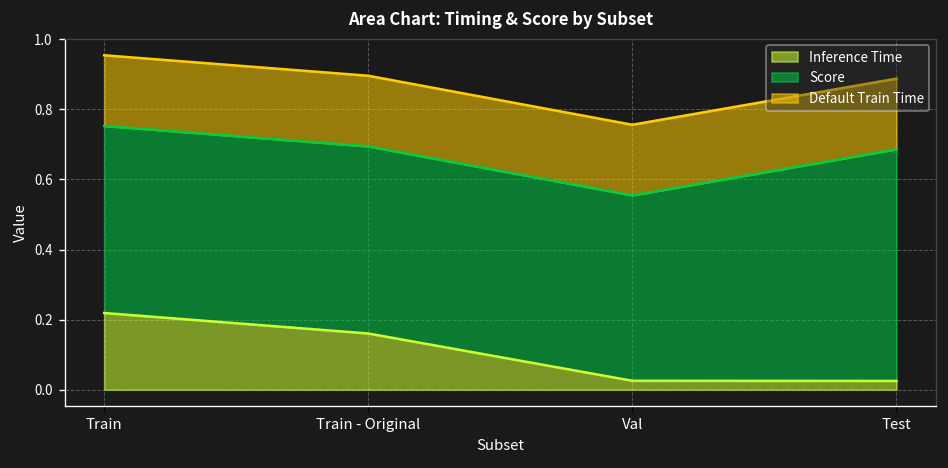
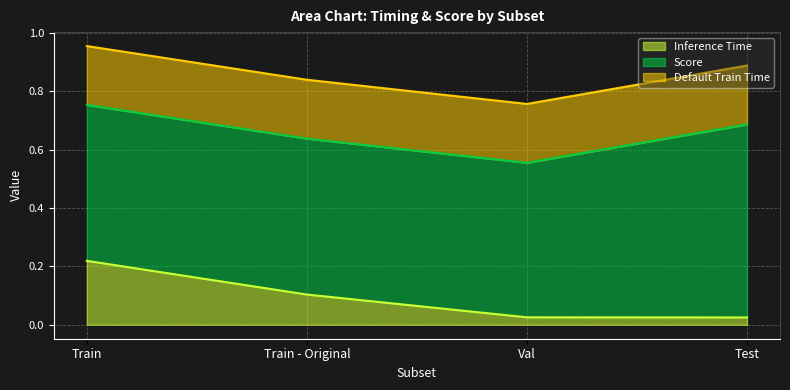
  {
    "Inference Time": {
      "Train": 0.22,
-     "Train - Original": 0.16,
+     "Train - Original": 0.10,
      "Val": 0.03,
      "Test": 0.03
    },
    "Score": {
      "Train": 0.53,
      "Train - Original": 0.53,
      "Val": 0.53,
      "Test": 0.66
    },
    "Default Train Time": {
      "Train": 0.20,
      "Train - Original": 0.20,
      "Val": 0.20
    }
  }
